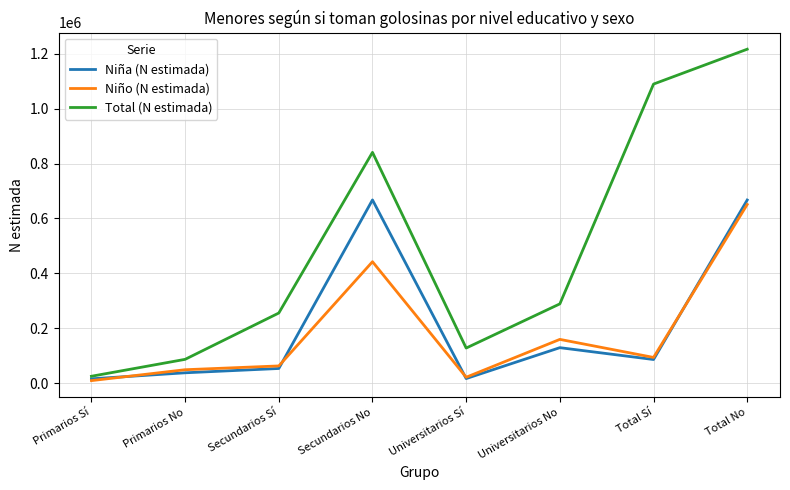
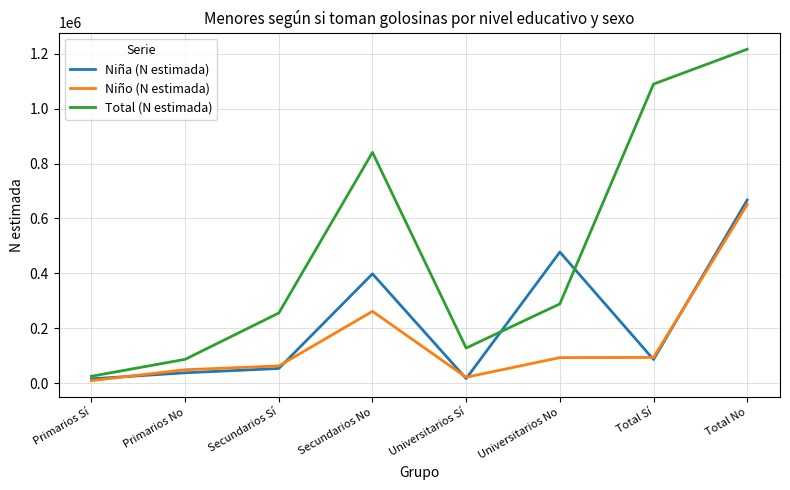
  {
    "Niña (N estimada)": {
      "Primarios No": 40000,
      "Secundarios Sí": 50000,
-     "Secundarios No": 670000,
-     "Universitarios No": 130000,
+     "Secundarios No": 400000,
+     "Universitarios No": 480000,
      "Total No": 670000
    },
    "Niño (N estimada)": {
      "Primarios No": 50000,
      "Secundarios Sí": 60000,
-     "Secundarios No": 440000,
-     "Universitarios No": 160000,
+     "Secundarios No": 260000,
+     "Universitarios No": 90000,
      "Total No": 650000
    },
    "Total (N estimada)": {
      "Primarios No": 90000,
      "Secundarios Sí": 260000,
      "Secundarios No": 840000,
      "Universitarios Sí": 130000,
      "Universitarios No": 290000,
      "Total Sí": 1090000,
      "Total No": 1220000
    }
  }
